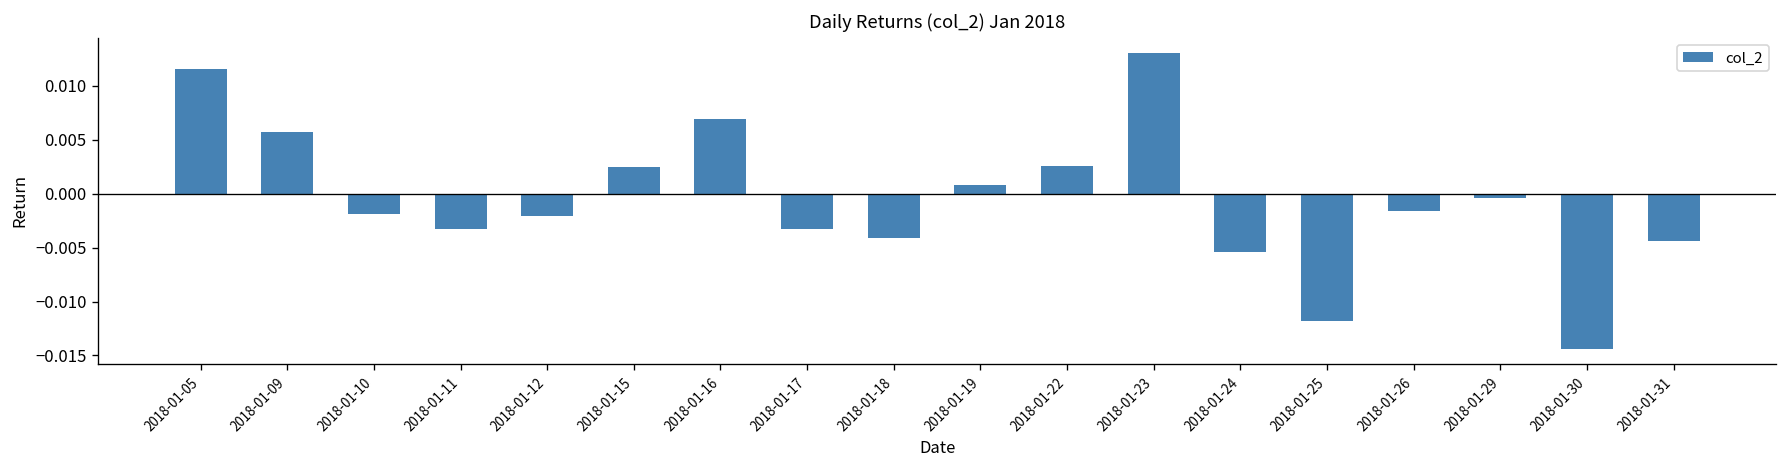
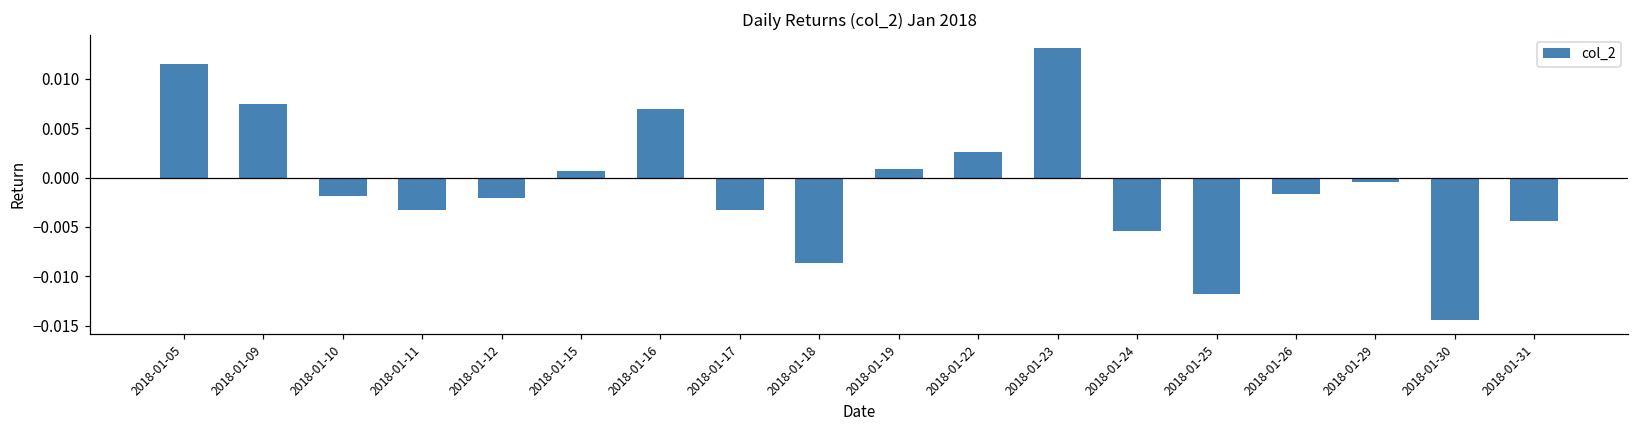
  {
    "2018-01-05": 0.012,
-   "2018-01-09": 0.006,
+   "2018-01-09": 0.007,
    "2018-01-10": -0.002,
    "2018-01-11": -0.003,
    "2018-01-12": -0.002,
-   "2018-01-15": 0.002,
+   "2018-01-15": 0.001,
    "2018-01-16": 0.007,
    "2018-01-17": -0.003,
-   "2018-01-18": -0.004,
+   "2018-01-18": -0.009,
    "2018-01-19": 0.001,
    "2018-01-22": 0.003,
    "2018-01-23": 0.013,
    "2018-01-24": -0.005,
    "2018-01-25": -0.012,
    "2018-01-26": -0.002,
    "2018-01-29": 0.000,
    "2018-01-30": -0.014,
    "2018-01-31": -0.004
  }
